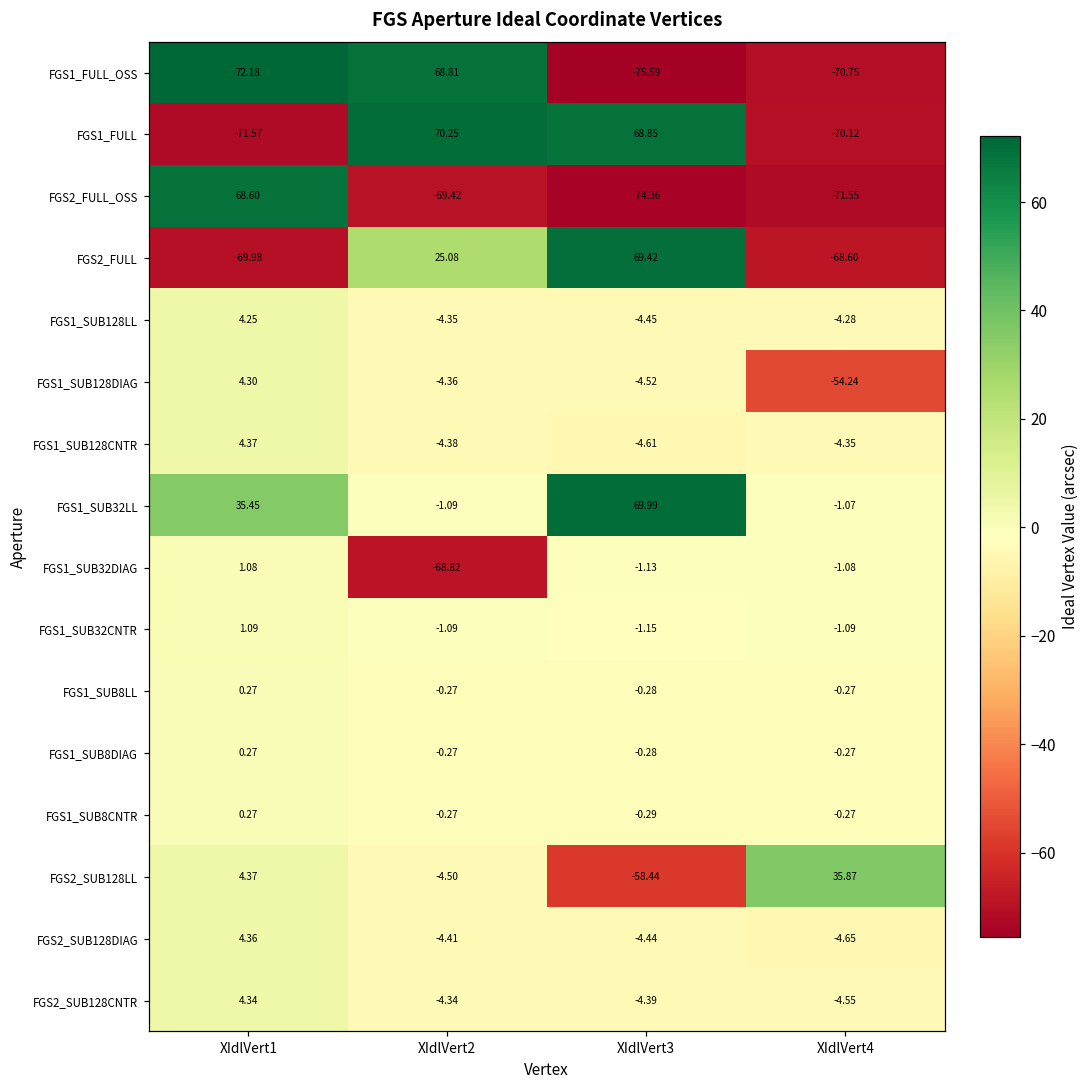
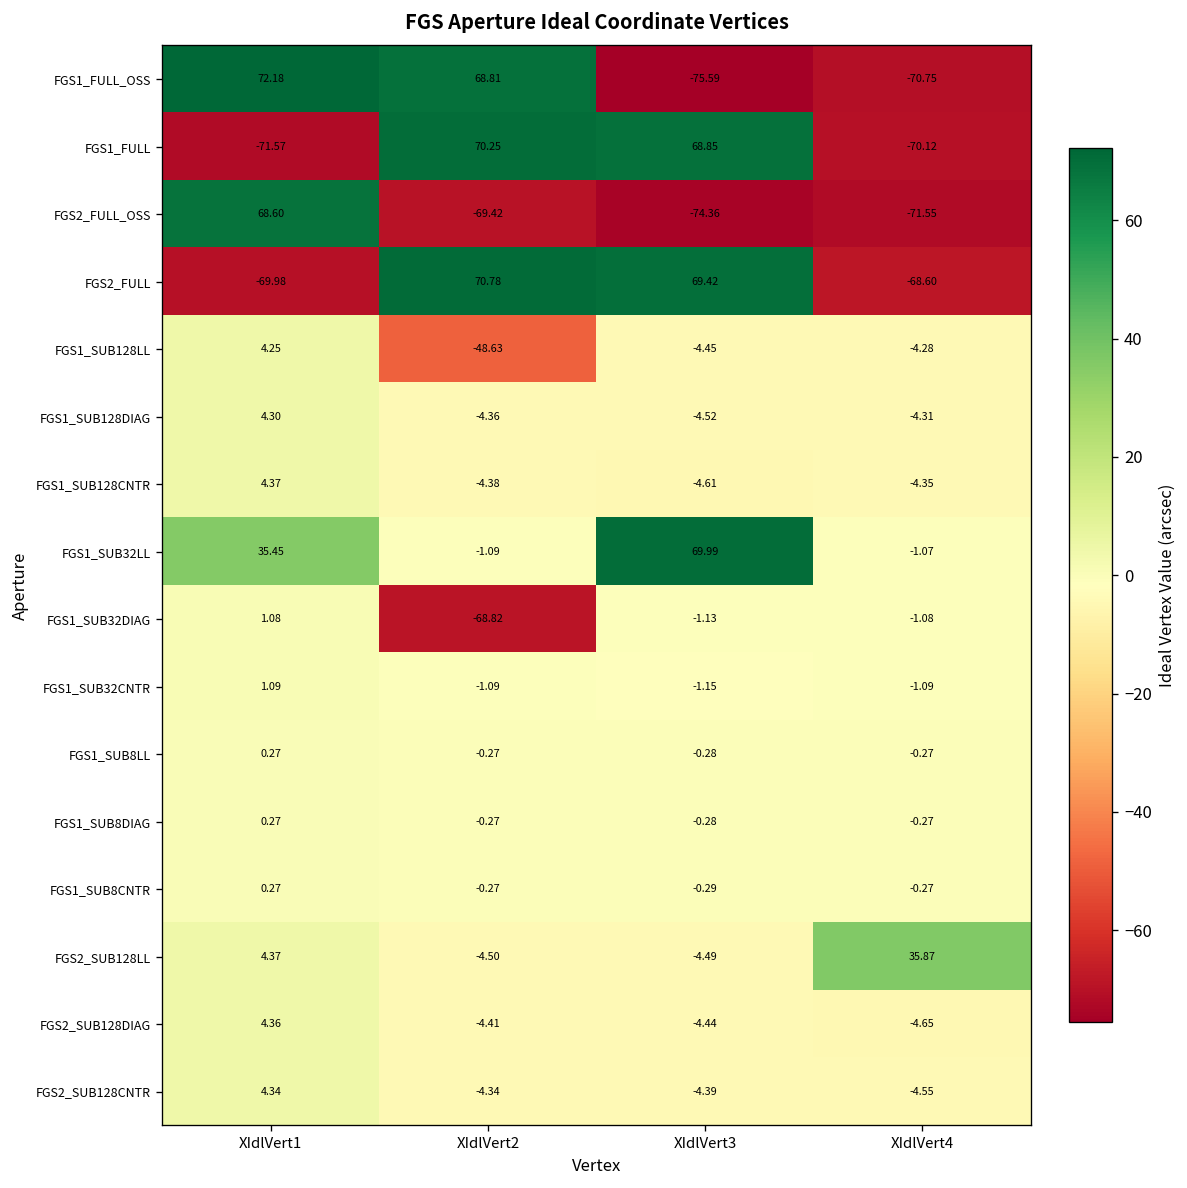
  {
    "FGS1_FULL_OSS": {
      "XIdlVert1": 72.18,
      "XIdlVert2": 68.81,
      "XIdlVert3": -75.59,
      "XIdlVert4": -70.75
    },
    "FGS1_FULL": {
      "XIdlVert1": -71.57,
      "XIdlVert2": 70.25,
      "XIdlVert3": 68.85,
      "XIdlVert4": -70.12
    },
    "FGS2_FULL_OSS": {
      "XIdlVert1": 68.60,
      "XIdlVert2": -69.42,
      "XIdlVert3": -74.36,
      "XIdlVert4": -71.55
    },
    "FGS2_FULL": {
      "XIdlVert1": -69.98,
-     "XIdlVert2": 25.08,
+     "XIdlVert2": 70.78,
      "XIdlVert3": 69.42,
      "XIdlVert4": -68.60
    },
    "FGS1_SUB128LL": {
      "XIdlVert1": 4.25,
-     "XIdlVert2": -4.35,
+     "XIdlVert2": -48.63,
      "XIdlVert3": -4.45,
      "XIdlVert4": -4.28
    },
    "FGS1_SUB128DIAG": {
      "XIdlVert1": 4.30,
      "XIdlVert2": -4.36,
      "XIdlVert3": -4.52,
-     "XIdlVert4": -54.24
+     "XIdlVert4": -4.31
    },
    "FGS1_SUB128CNTR": {
      "XIdlVert1": 4.37,
      "XIdlVert2": -4.38,
      "XIdlVert3": -4.61,
      "XIdlVert4": -4.35
    },
    "FGS1_SUB32LL": {
      "XIdlVert1": 35.45,
      "XIdlVert2": -1.09,
      "XIdlVert3": 69.99,
      "XIdlVert4": -1.07
    },
    "FGS1_SUB32DIAG": {
      "XIdlVert1": 1.08,
      "XIdlVert2": -68.82,
      "XIdlVert3": -1.13,
      "XIdlVert4": -1.08
    },
    "FGS1_SUB32CNTR": {
      "XIdlVert1": 1.09,
      "XIdlVert2": -1.09,
      "XIdlVert3": -1.15,
      "XIdlVert4": -1.09
    },
    "FGS1_SUB8LL": {
      "XIdlVert1": 0.27,
      "XIdlVert2": -0.27,
      "XIdlVert3": -0.28,
      "XIdlVert4": -0.27
    },
    "FGS1_SUB8DIAG": {
      "XIdlVert1": 0.27,
      "XIdlVert2": -0.27,
      "XIdlVert3": -0.28,
      "XIdlVert4": -0.27
    },
    "FGS1_SUB8CNTR": {
      "XIdlVert1": 0.27,
      "XIdlVert2": -0.27,
      "XIdlVert3": -0.29,
      "XIdlVert4": -0.27
    },
    "FGS2_SUB128LL": {
      "XIdlVert1": 4.37,
      "XIdlVert2": -4.50,
-     "XIdlVert3": -58.44,
+     "XIdlVert3": -4.49,
      "XIdlVert4": 35.87
    },
    "FGS2_SUB128DIAG": {
      "XIdlVert1": 4.36,
      "XIdlVert2": -4.41,
      "XIdlVert3": -4.44,
      "XIdlVert4": -4.65
    },
    "FGS2_SUB128CNTR": {
      "XIdlVert1": 4.34,
      "XIdlVert2": -4.34,
      "XIdlVert3": -4.39,
      "XIdlVert4": -4.55
    }
  }
